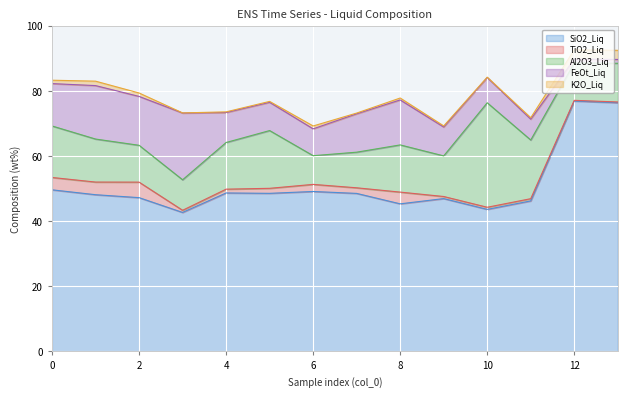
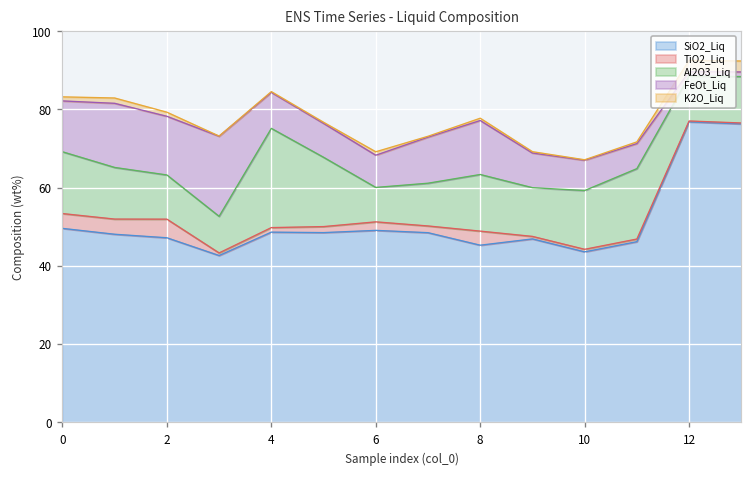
  {
    "Al2O3_Liq": {
      "0": 16,
      "2": 11,
-     "4": 14,
+     "4": 25,
      "6": 9,
      "8": 14,
-     "10": 32
+     "10": 15
    }
  }
